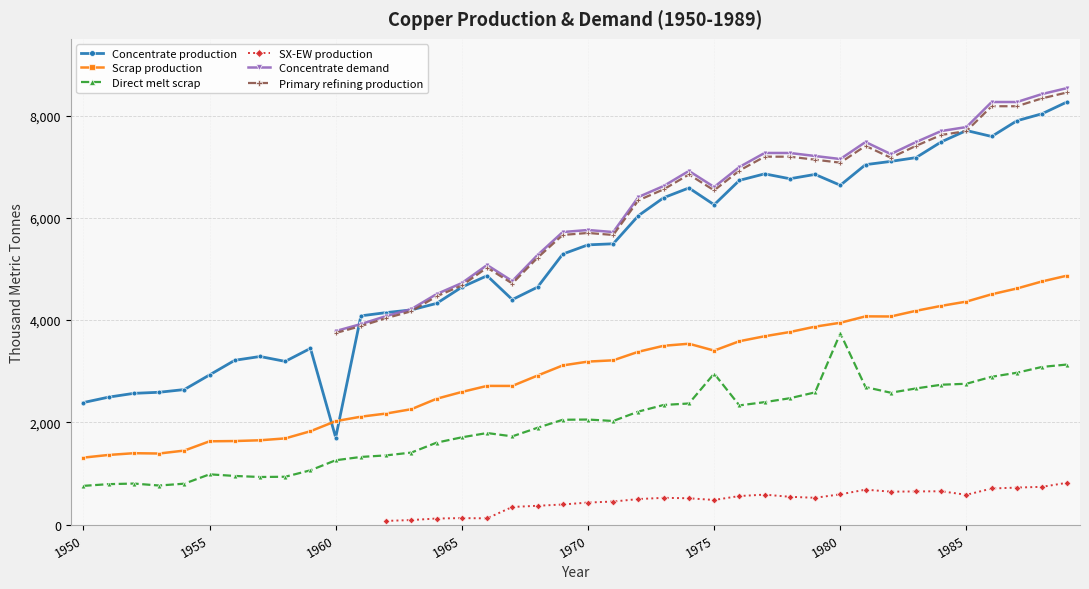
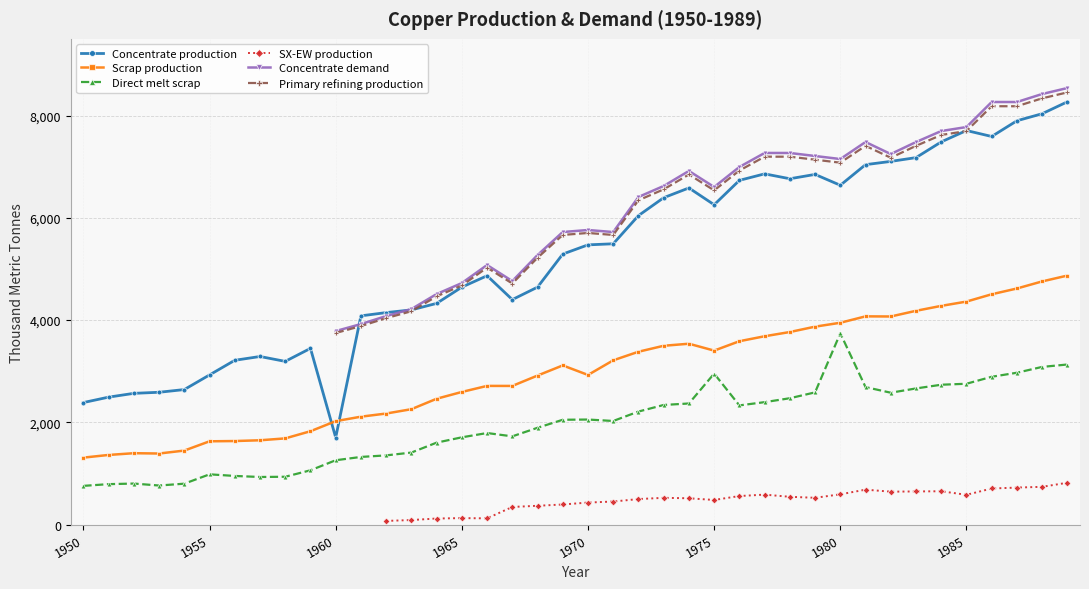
  {
    "Concentrate production": {
      "1950": "2,400",
      "1955": "2,900",
      "1960": "1,700",
      "1970": "5,500",
      "1975": "6,300",
      "1980": "6,600"
    },
    "Scrap production": {
      "1950": "1,300",
      "1955": "1,600",
      "1960": "2,000",
      "1965": "2,600",
-     "1970": "3,200",
+     "1970": "2,900",
      "1975": "3,400",
      "1980": "3,900",
      "1985": "4,400"
    },
    "Direct melt scrap": {
      "1950": "800",
      "1955": "1,000",
      "1960": "1,300",
      "1965": "1,700",
      "1970": "2,100",
      "1975": "3,000",
      "1980": "3,700",
      "1985": "2,800"
    },
    "SX-EW production": {
      "1965": "100",
      "1970": "400",
      "1975": "500",
      "1980": "600",
      "1985": "600"
    },
    "Concentrate demand": {
      "1970": "5,800",
      "1975": "6,600",
      "1980": "7,100",
      "1985": "7,800"
    },
    "Primary refining production": {
      "1970": "5,700",
      "1975": "6,500",
      "1980": "7,100"
    }
  }
